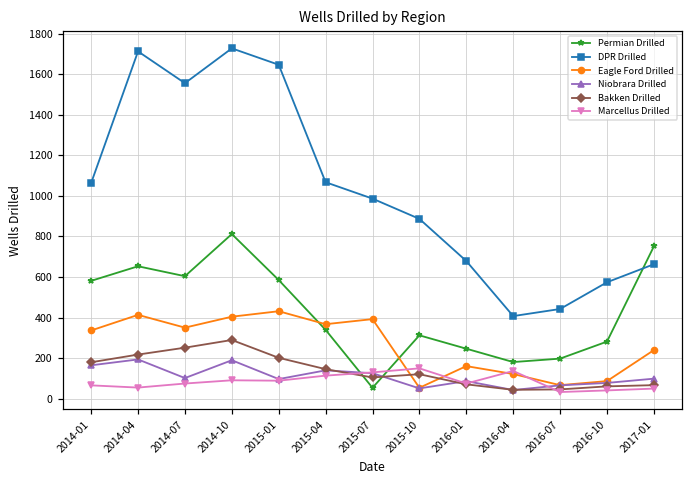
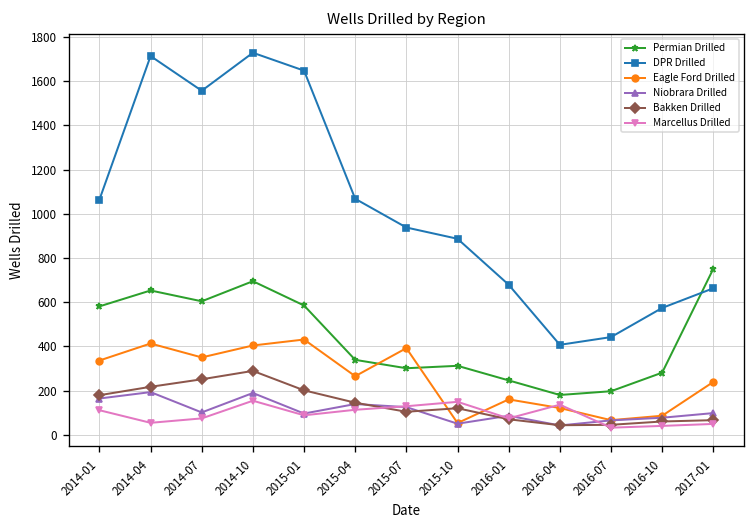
  {
    "Permian Drilled": {
      "2014-01": 580,
      "2014-04": 650,
      "2014-07": 600,
-     "2014-10": 810,
+     "2014-10": 700,
      "2015-01": 590,
      "2015-04": 340,
-     "2015-07": 50,
+     "2015-07": 300,
      "2015-10": 310,
      "2016-01": 250,
      "2016-04": 180,
      "2016-07": 200,
      "2016-10": 280,
      "2017-01": 750
    },
    "DPR Drilled": {
      "2014-01": 1060,
      "2014-04": 1710,
      "2014-07": 1560,
      "2014-10": 1730,
      "2015-01": 1650,
      "2015-04": 1070,
-     "2015-07": 990,
+     "2015-07": 940,
      "2015-10": 890,
      "2016-01": 680,
      "2016-04": 410,
      "2016-07": 440,
      "2016-10": 570,
      "2017-01": 660
    },
    "Eagle Ford Drilled": {
      "2014-01": 340,
      "2014-04": 410,
      "2014-07": 350,
      "2014-10": 400,
      "2015-01": 430,
-     "2015-04": 370,
+     "2015-04": 270,
      "2015-07": 390,
      "2016-01": 160,
      "2016-04": 120,
      "2017-01": 240
    },
    "Niobrara Drilled": {
      "2014-01": 160,
      "2014-04": 190,
      "2014-07": 100,
      "2014-10": 190,
      "2017-01": 100
    },
    "Bakken Drilled": {
      "2014-01": 180,
      "2014-04": 220,
      "2014-07": 250,
      "2014-10": 290,
      "2015-01": 200,
      "2015-07": 100,
      "2015-10": 120,
      "2016-10": 60,
      "2017-01": 70
    },
    "Marcellus Drilled": {
-     "2014-01": 70,
+     "2014-01": 110,
      "2014-04": 50,
      "2014-07": 70,
-     "2014-10": 90,
+     "2014-10": 150,
      "2015-04": 110,
      "2015-10": 150,
      "2016-04": 140,
      "2016-10": 40,
      "2017-01": 50
    }
  }
